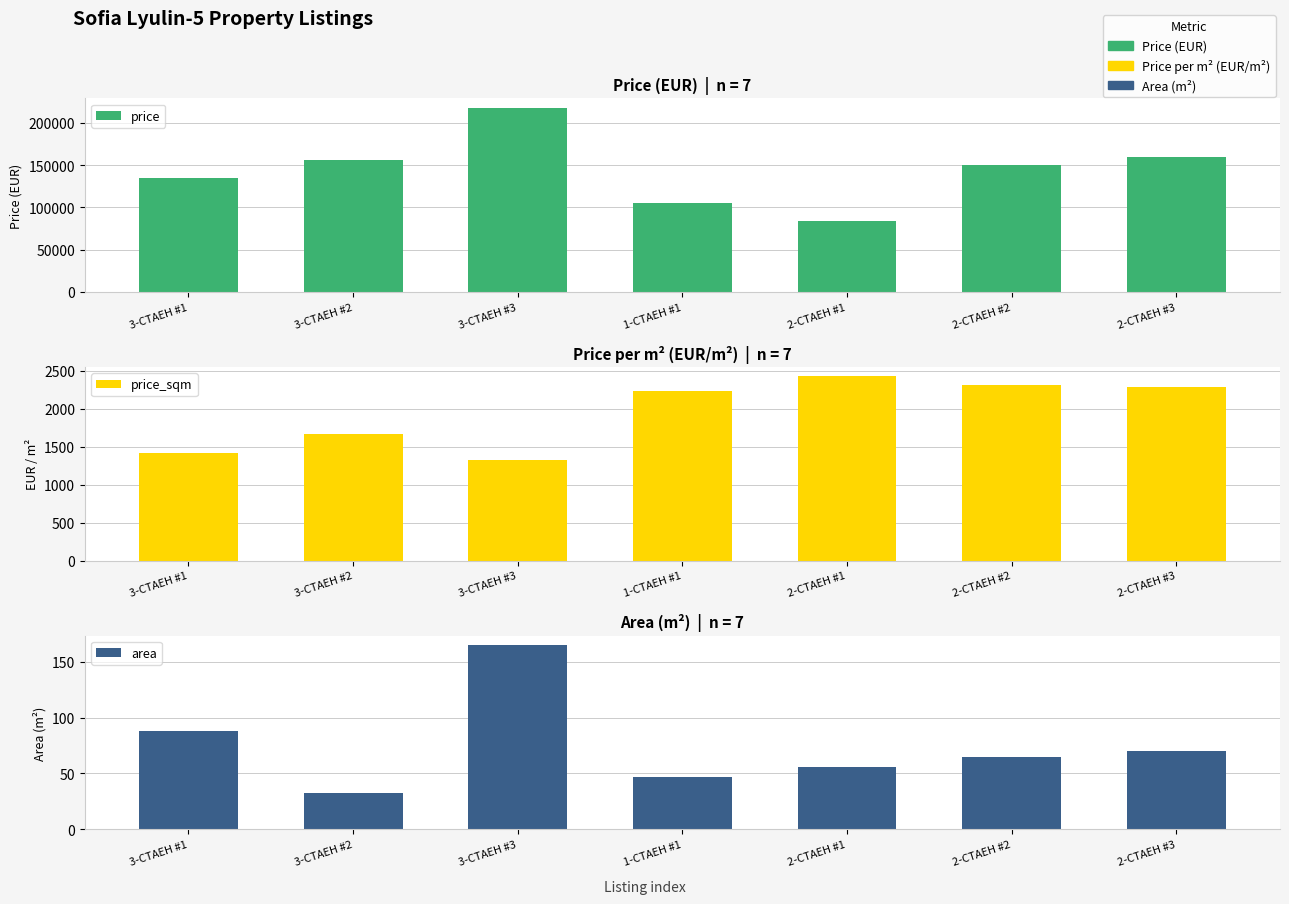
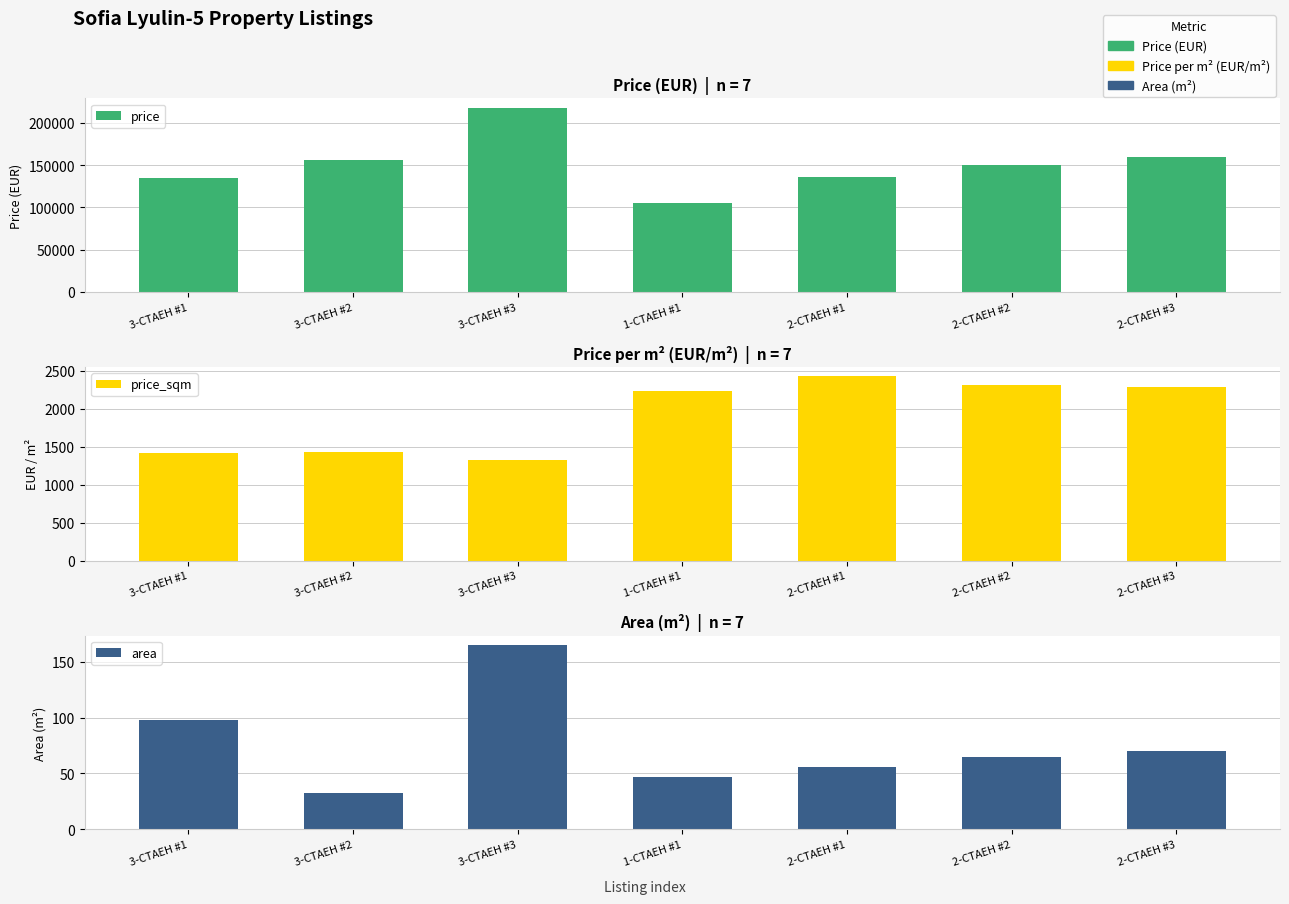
  {
    "Price (EUR) | n = 7": {
      "3-СТАЕН #1": 140000,
      "3-СТАЕН #2": 160000,
      "3-СТАЕН #3": 220000,
      "1-СТАЕН #1": 100000,
-     "2-СТАЕН #1": 80000,
+     "2-СТАЕН #1": 140000,
      "2-СТАЕН #2": 150000,
      "2-СТАЕН #3": 160000
    },
    "Price per m² (EUR/m²) | n = 7": {
      "3-СТАЕН #1": 1400,
-     "3-СТАЕН #2": 1700,
+     "3-СТАЕН #2": 1400,
      "3-СТАЕН #3": 1300,
      "1-СТАЕН #1": 2200,
      "2-СТАЕН #1": 2400,
      "2-СТАЕН #2": 2300,
      "2-СТАЕН #3": 2300
    },
    "Area (m²) | n = 7": {
-     "3-СТАЕН #1": 88,
+     "3-СТАЕН #1": 98,
      "3-СТАЕН #2": 32,
      "3-СТАЕН #3": 165,
      "1-СТАЕН #1": 47,
      "2-СТАЕН #1": 56,
      "2-СТАЕН #2": 65,
      "2-СТАЕН #3": 70
    }
  }
